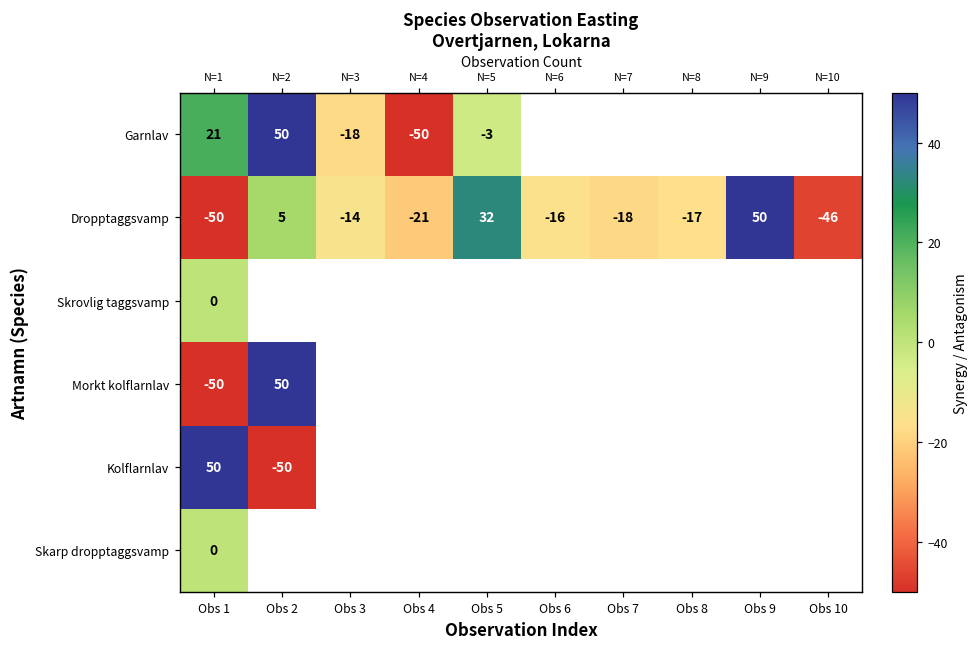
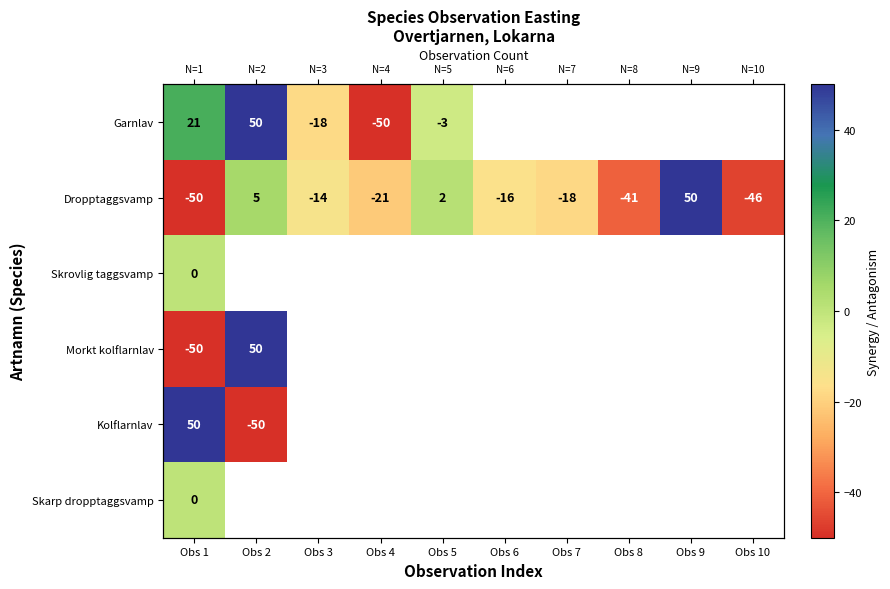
  {
    "Garnlav": {
      "Obs 1": 21,
      "Obs 2": 50,
      "Obs 3": -18,
      "Obs 4": -50,
      "Obs 5": -3
    },
    "Dropptaggsvamp": {
      "Obs 1": -50,
      "Obs 2": 5,
      "Obs 3": -14,
      "Obs 4": -21,
-     "Obs 5": 32,
+     "Obs 5": 2,
      "Obs 6": -16,
      "Obs 7": -18,
-     "Obs 8": -17,
+     "Obs 8": -41,
      "Obs 9": 50,
      "Obs 10": -46
    },
    "Skrovlig taggsvamp": {
      "Obs 1": 0
    },
    "Morkt kolflarnlav": {
      "Obs 1": -50,
      "Obs 2": 50
    },
    "Kolflarnlav": {
      "Obs 1": 50,
      "Obs 2": -50
    },
    "Skarp dropptaggsvamp": {
      "Obs 1": 0
    }
  }
